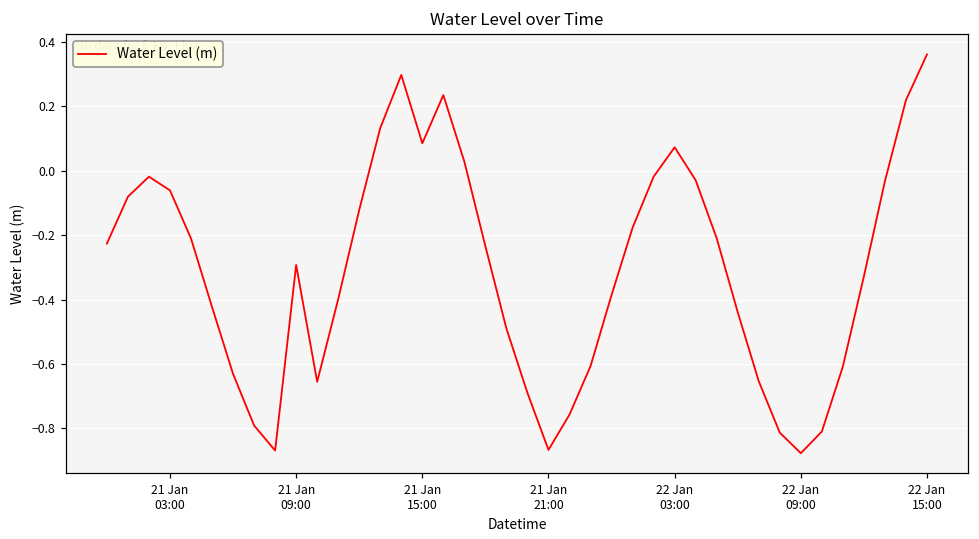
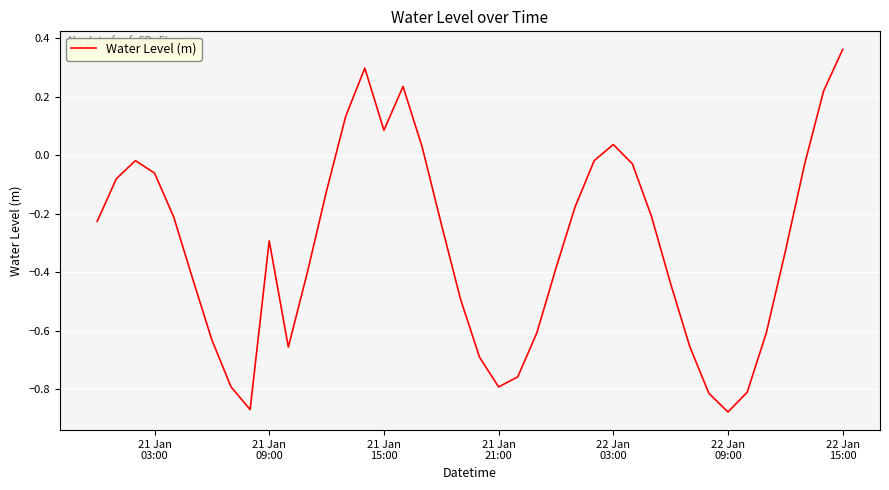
  {
    "21 Jan 03:00": -0.06,
    "21 Jan 09:00": -0.29,
    "21 Jan 15:00": 0.08,
-   "21 Jan 21:00": -0.87,
-   "22 Jan 03:00": 0.07,
+   "21 Jan 21:00": -0.79,
+   "22 Jan 03:00": 0.04,
    "22 Jan 09:00": -0.88,
    "22 Jan 15:00": 0.36
  }
